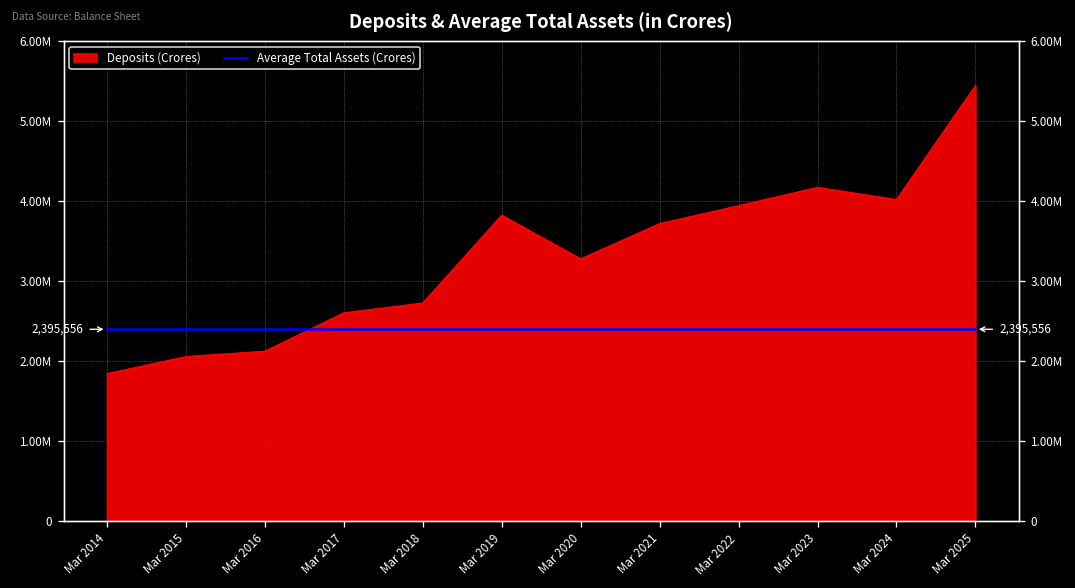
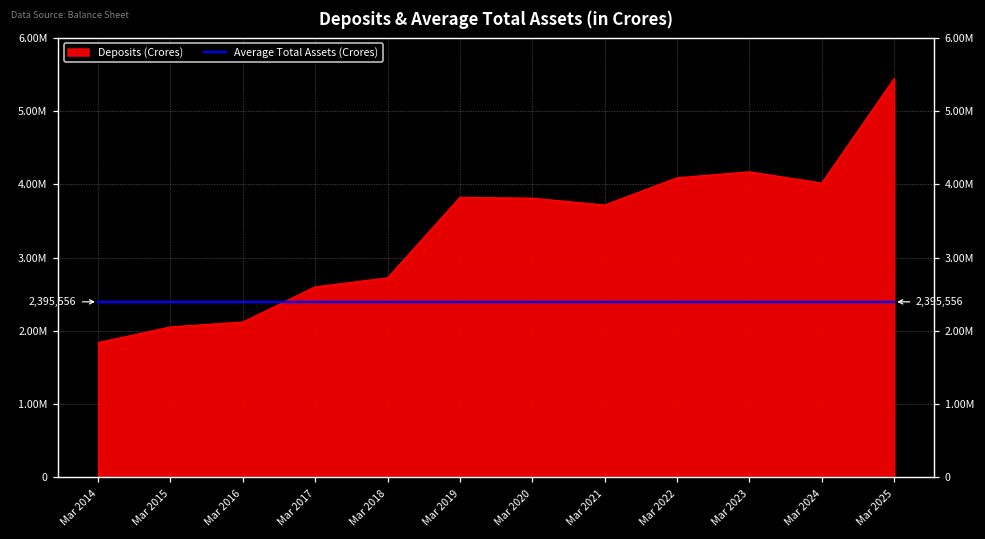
  {
    "Deposits (Crores)": {
      "Mar 2014": "1800000",
      "Mar 2015": "2100000",
      "Mar 2016": "2100000",
      "Mar 2017": "2600000",
      "Mar 2018": "2700000",
      "Mar 2019": "3800000",
-     "Mar 2020": "3300000",
+     "Mar 2020": "3800000",
      "Mar 2021": "3700000",
-     "Mar 2022": "3900000",
+     "Mar 2022": "4100000",
      "Mar 2023": "4200000",
      "Mar 2024": "4000000",
      "Mar 2025": "5400000"
    },
    "Average Total Assets (Crores)": {
      "Mar 2014": "2,395,556",
      "Mar 2025": "2,395,556"
    }
  }
